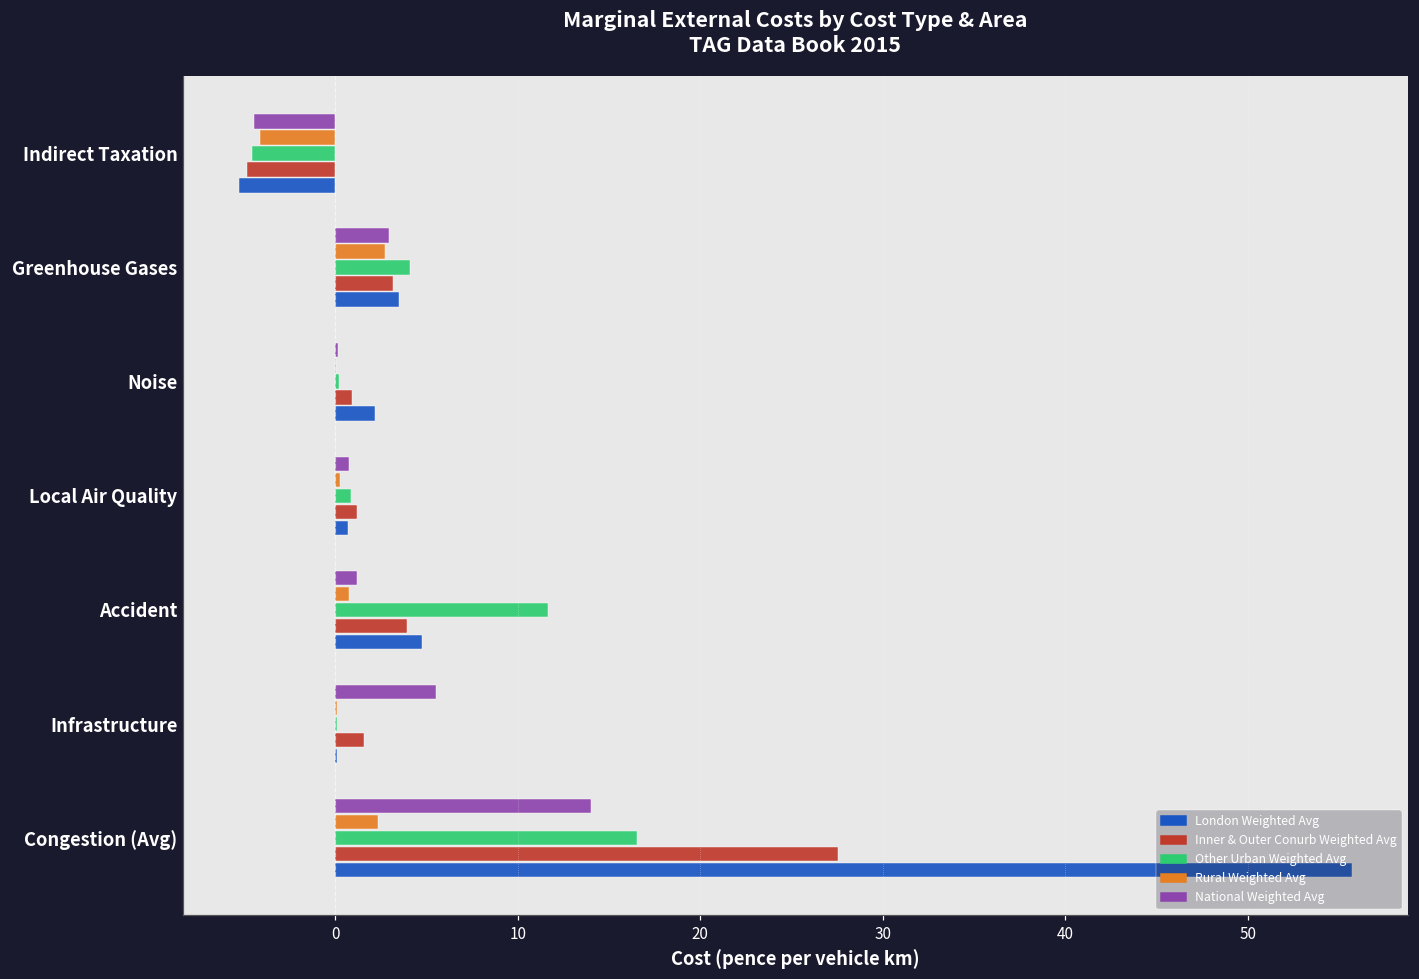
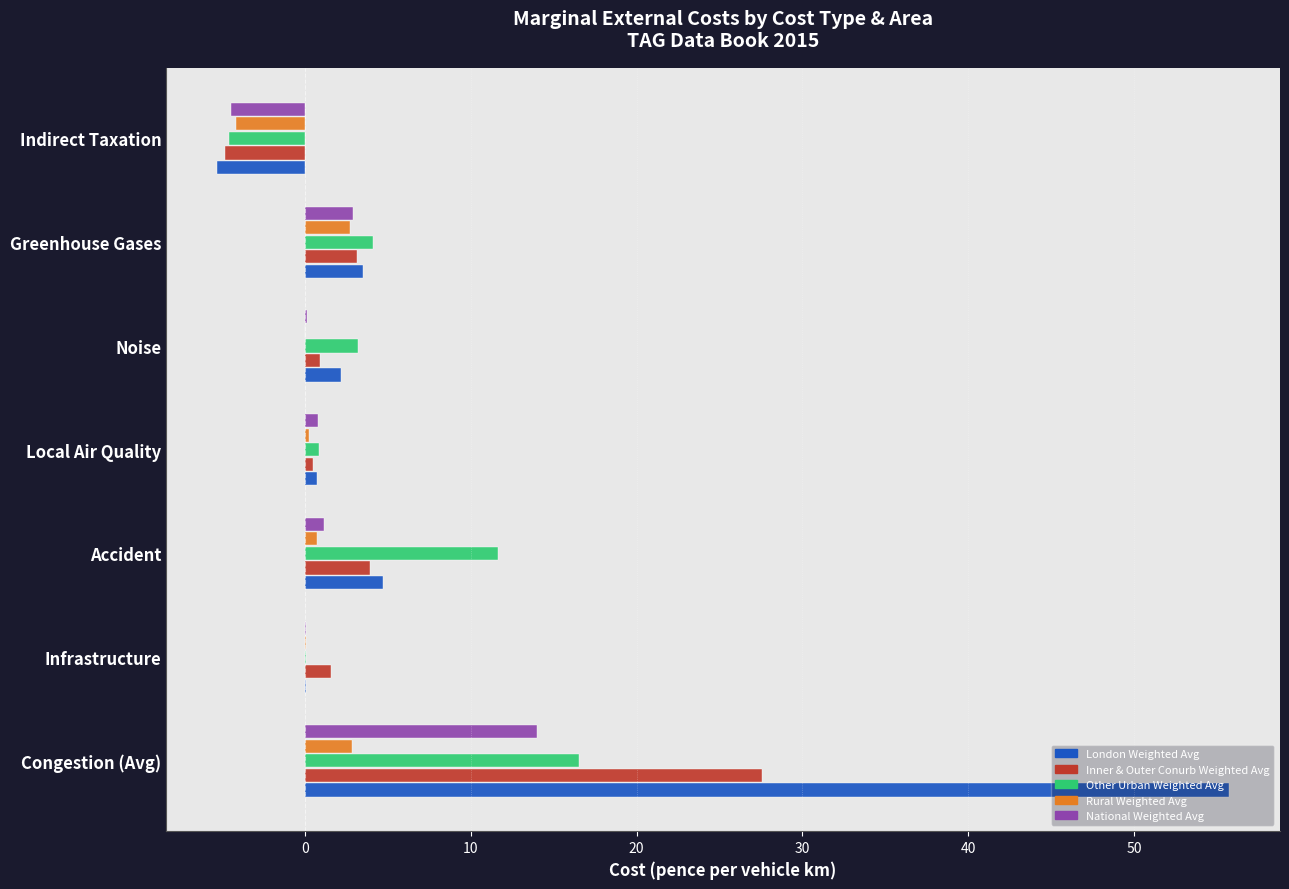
  {
    "London Weighted Avg": {
      "Indirect Taxation": -5.3,
      "Greenhouse Gases": 3.5,
      "Noise": 2.2,
      "Local Air Quality": 0.7,
      "Accident": 4.7
    },
    "Inner & Outer Conurb Weighted Avg": {
      "Indirect Taxation": -4.8,
      "Greenhouse Gases": 3.2,
      "Noise": 0.9,
-     "Local Air Quality": 1.2,
+     "Local Air Quality": 0.5,
      "Accident": 3.9,
      "Infrastructure": 1.6,
      "Congestion (Avg)": 27.5
    },
    "Other Urban Weighted Avg": {
      "Indirect Taxation": -4.6,
      "Greenhouse Gases": 4.1,
-     "Noise": 0.2,
+     "Noise": 3.2,
      "Local Air Quality": 0.9,
      "Accident": 11.6,
      "Congestion (Avg)": 16.5
    },
    "Rural Weighted Avg": {
      "Indirect Taxation": -4.1,
      "Greenhouse Gases": 2.7,
      "Local Air Quality": 0.3,
      "Accident": 0.7,
-     "Congestion (Avg)": 2.4
+     "Congestion (Avg)": 2.9
    },
    "National Weighted Avg": {
      "Indirect Taxation": -4.4,
      "Greenhouse Gases": 2.9,
      "Local Air Quality": 0.8,
      "Accident": 1.2,
-     "Infrastructure": 5.5,
+     "Infrastructure": 0.1,
      "Congestion (Avg)": 14.0
    }
  }
